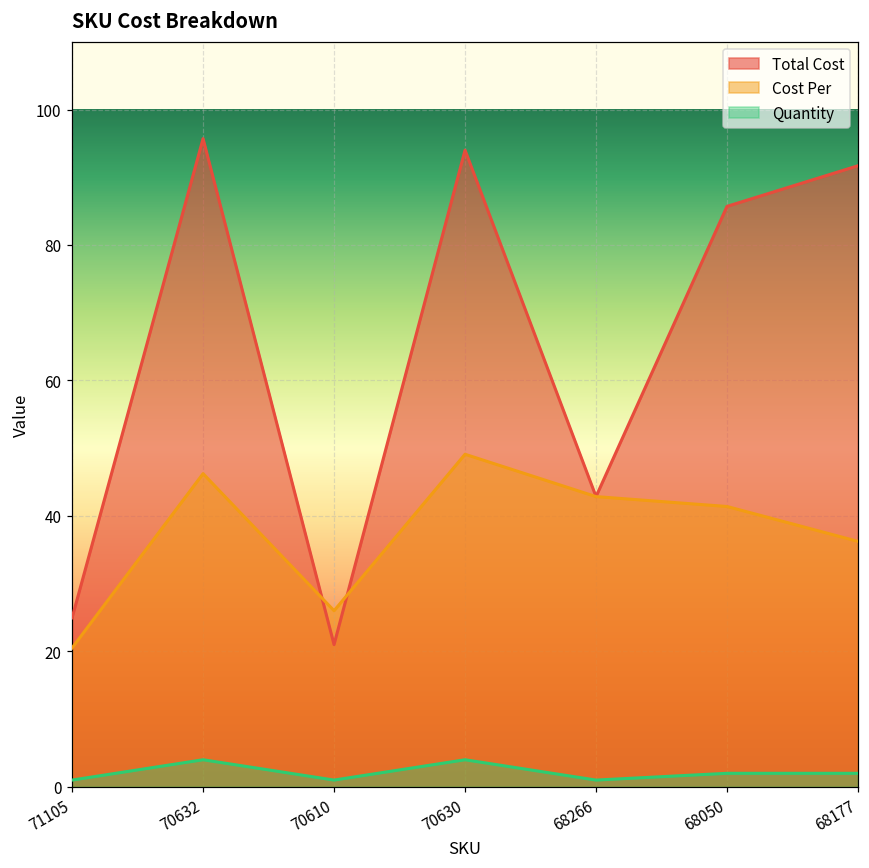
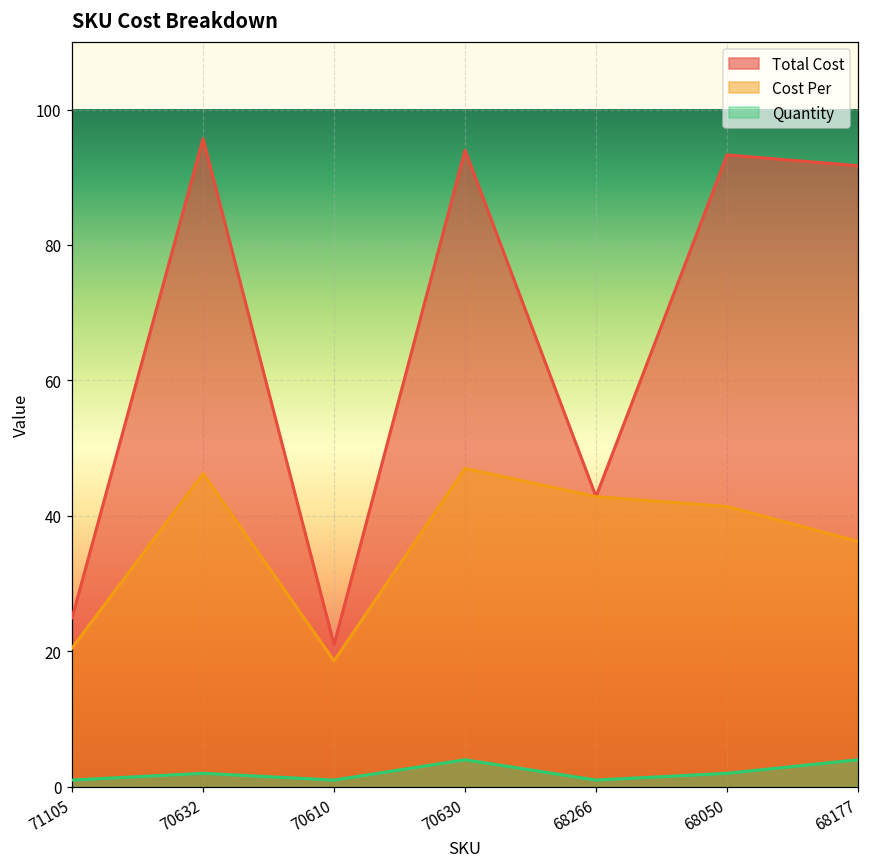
  {
    "Total Cost": {
      "71105": 25,
      "70632": 96,
      "70610": 21,
      "70630": 94,
-     "68050": 86,
+     "68050": 93,
      "68177": 92
    },
    "Cost Per": {
      "71105": 21,
      "70632": 46,
-     "70610": 26,
-     "70630": 49,
+     "70610": 19,
+     "70630": 47,
      "68050": 41,
      "68177": 36
    },
    "Quantity": {
      "71105": 1,
-     "70632": 4,
+     "70632": 2,
      "70610": 1,
      "70630": 4,
      "68266": 1,
      "68050": 2,
-     "68177": 2
+     "68177": 4
    }
  }
